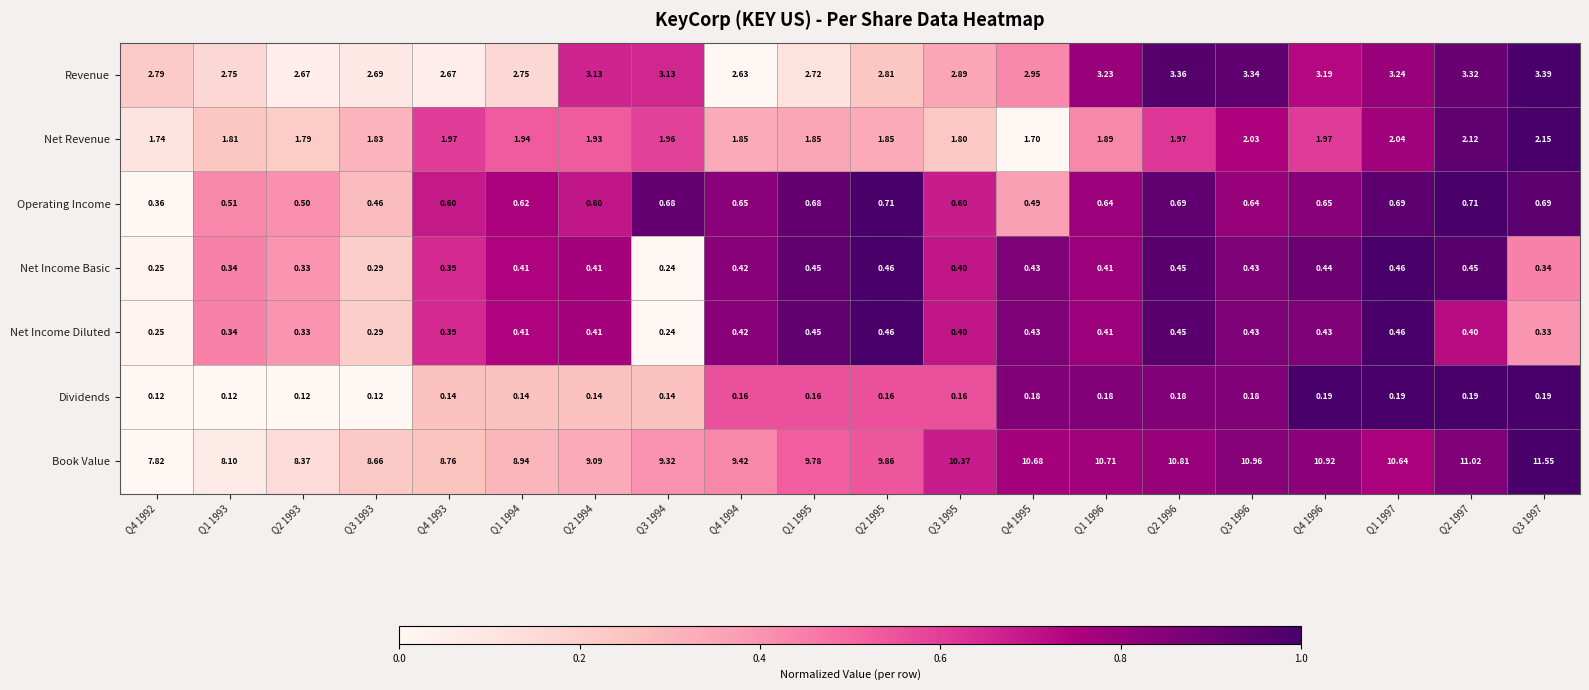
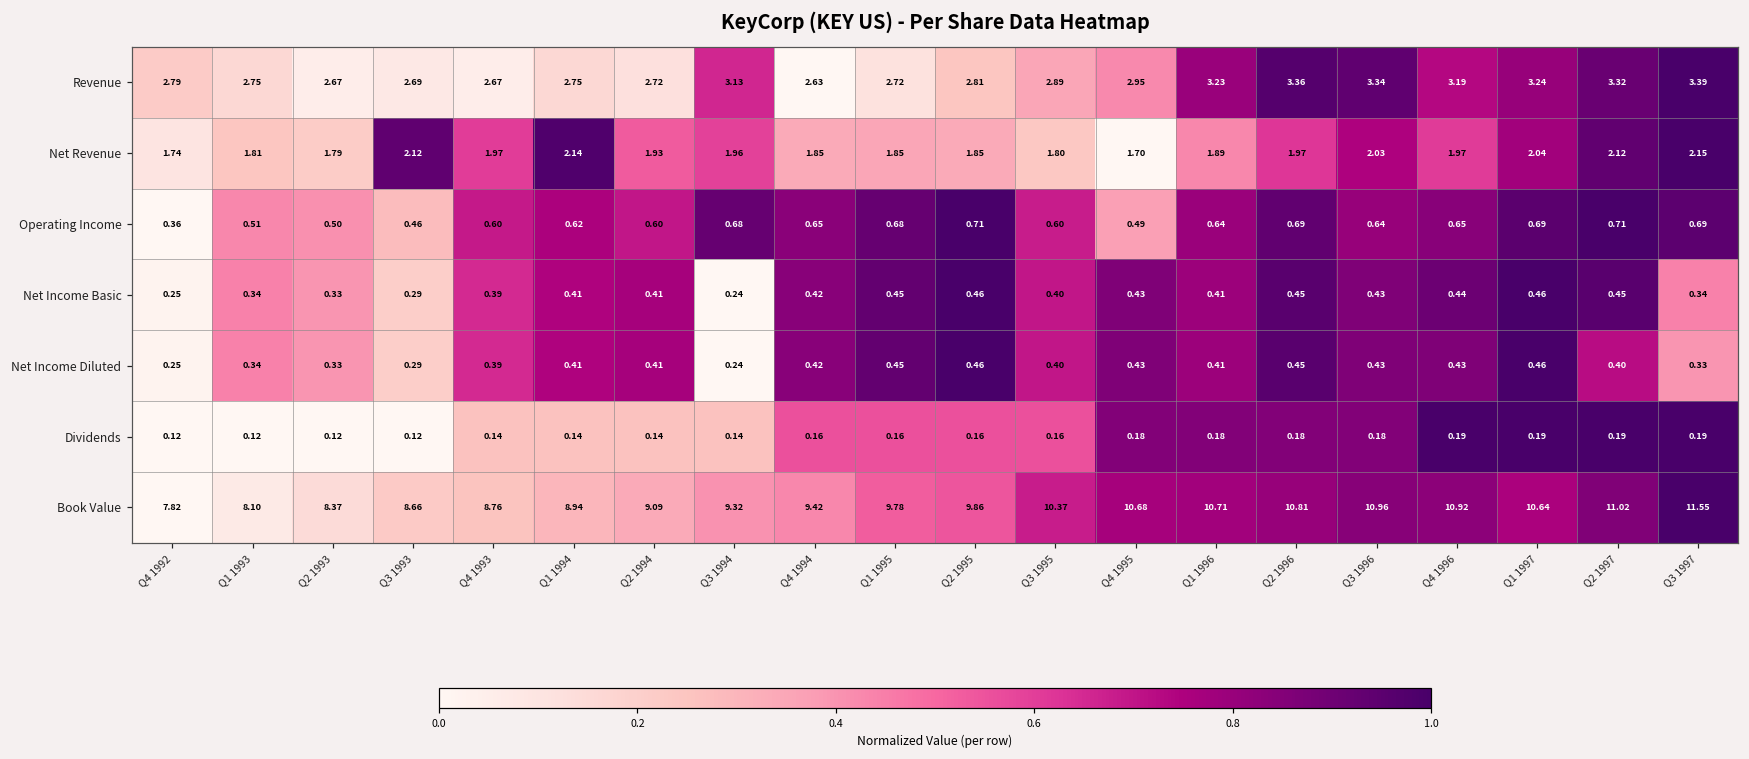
  {
    "Revenue": {
      "Q4 1992": 2.79,
      "Q1 1993": 2.75,
      "Q2 1993": 2.67,
      "Q3 1993": 2.69,
      "Q4 1993": 2.67,
      "Q1 1994": 2.75,
-     "Q2 1994": 3.13,
+     "Q2 1994": 2.72,
      "Q3 1994": 3.13,
      "Q4 1994": 2.63,
      "Q1 1995": 2.72,
      "Q2 1995": 2.81,
      "Q3 1995": 2.89,
      "Q4 1995": 2.95,
      "Q1 1996": 3.23,
      "Q2 1996": 3.36,
      "Q3 1996": 3.34,
      "Q4 1996": 3.19,
      "Q1 1997": 3.24,
      "Q2 1997": 3.32,
      "Q3 1997": 3.39
    },
    "Net Revenue": {
      "Q4 1992": 1.74,
      "Q1 1993": 1.81,
      "Q2 1993": 1.79,
-     "Q3 1993": 1.83,
+     "Q3 1993": 2.12,
      "Q4 1993": 1.97,
-     "Q1 1994": 1.94,
+     "Q1 1994": 2.14,
      "Q2 1994": 1.93,
      "Q3 1994": 1.96,
      "Q4 1994": 1.85,
      "Q1 1995": 1.85,
      "Q2 1995": 1.85,
      "Q3 1995": 1.80,
      "Q4 1995": 1.70,
      "Q1 1996": 1.89,
      "Q2 1996": 1.97,
      "Q3 1996": 2.03,
      "Q4 1996": 1.97,
      "Q1 1997": 2.04,
      "Q2 1997": 2.12,
      "Q3 1997": 2.15
    },
    "Operating Income": {
      "Q4 1992": 0.36,
      "Q1 1993": 0.51,
      "Q2 1993": 0.50,
      "Q3 1993": 0.46,
      "Q4 1993": 0.60,
      "Q1 1994": 0.62,
      "Q2 1994": 0.60,
      "Q3 1994": 0.68,
      "Q4 1994": 0.65,
      "Q1 1995": 0.68,
      "Q2 1995": 0.71,
      "Q3 1995": 0.60,
      "Q4 1995": 0.49,
      "Q1 1996": 0.64,
      "Q2 1996": 0.69,
      "Q3 1996": 0.64,
      "Q4 1996": 0.65,
      "Q1 1997": 0.69,
      "Q2 1997": 0.71,
      "Q3 1997": 0.69
    },
    "Net Income Basic": {
      "Q4 1992": 0.25,
      "Q1 1993": 0.34,
      "Q2 1993": 0.33,
      "Q3 1993": 0.29,
      "Q4 1993": 0.39,
      "Q1 1994": 0.41,
      "Q2 1994": 0.41,
      "Q3 1994": 0.24,
      "Q4 1994": 0.42,
      "Q1 1995": 0.45,
      "Q2 1995": 0.46,
      "Q3 1995": 0.40,
      "Q4 1995": 0.43,
      "Q1 1996": 0.41,
      "Q2 1996": 0.45,
      "Q3 1996": 0.43,
      "Q4 1996": 0.44,
      "Q1 1997": 0.46,
      "Q2 1997": 0.45,
      "Q3 1997": 0.34
    },
    "Net Income Diluted": {
      "Q4 1992": 0.25,
      "Q1 1993": 0.34,
      "Q2 1993": 0.33,
      "Q3 1993": 0.29,
      "Q4 1993": 0.39,
      "Q1 1994": 0.41,
      "Q2 1994": 0.41,
      "Q3 1994": 0.24,
      "Q4 1994": 0.42,
      "Q1 1995": 0.45,
      "Q2 1995": 0.46,
      "Q3 1995": 0.40,
      "Q4 1995": 0.43,
      "Q1 1996": 0.41,
      "Q2 1996": 0.45,
      "Q3 1996": 0.43,
      "Q4 1996": 0.43,
      "Q1 1997": 0.46,
      "Q2 1997": 0.40,
      "Q3 1997": 0.33
    },
    "Dividends": {
      "Q4 1992": 0.12,
      "Q1 1993": 0.12,
      "Q2 1993": 0.12,
      "Q3 1993": 0.12,
      "Q4 1993": 0.14,
      "Q1 1994": 0.14,
      "Q2 1994": 0.14,
      "Q3 1994": 0.14,
      "Q4 1994": 0.16,
      "Q1 1995": 0.16,
      "Q2 1995": 0.16,
      "Q3 1995": 0.16,
      "Q4 1995": 0.18,
      "Q1 1996": 0.18,
      "Q2 1996": 0.18,
      "Q3 1996": 0.18,
      "Q4 1996": 0.19,
      "Q1 1997": 0.19,
      "Q2 1997": 0.19,
      "Q3 1997": 0.19
    },
    "Book Value": {
      "Q4 1992": 7.82,
      "Q1 1993": 8.10,
      "Q2 1993": 8.37,
      "Q3 1993": 8.66,
      "Q4 1993": 8.76,
      "Q1 1994": 8.94,
      "Q2 1994": 9.09,
      "Q3 1994": 9.32,
      "Q4 1994": 9.42,
      "Q1 1995": 9.78,
      "Q2 1995": 9.86,
      "Q3 1995": 10.37,
      "Q4 1995": 10.68,
      "Q1 1996": 10.71,
      "Q2 1996": 10.81,
      "Q3 1996": 10.96,
      "Q4 1996": 10.92,
      "Q1 1997": 10.64,
      "Q2 1997": 11.02,
      "Q3 1997": 11.55
    }
  }
